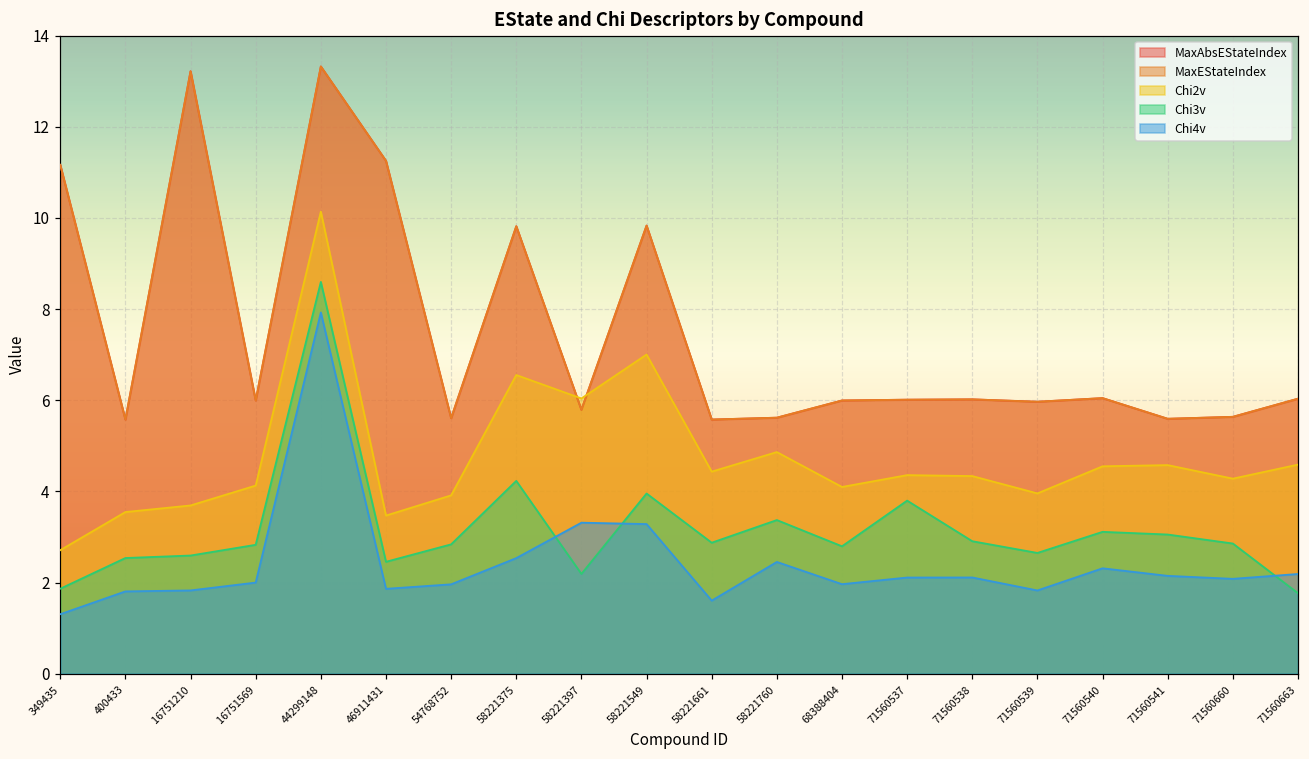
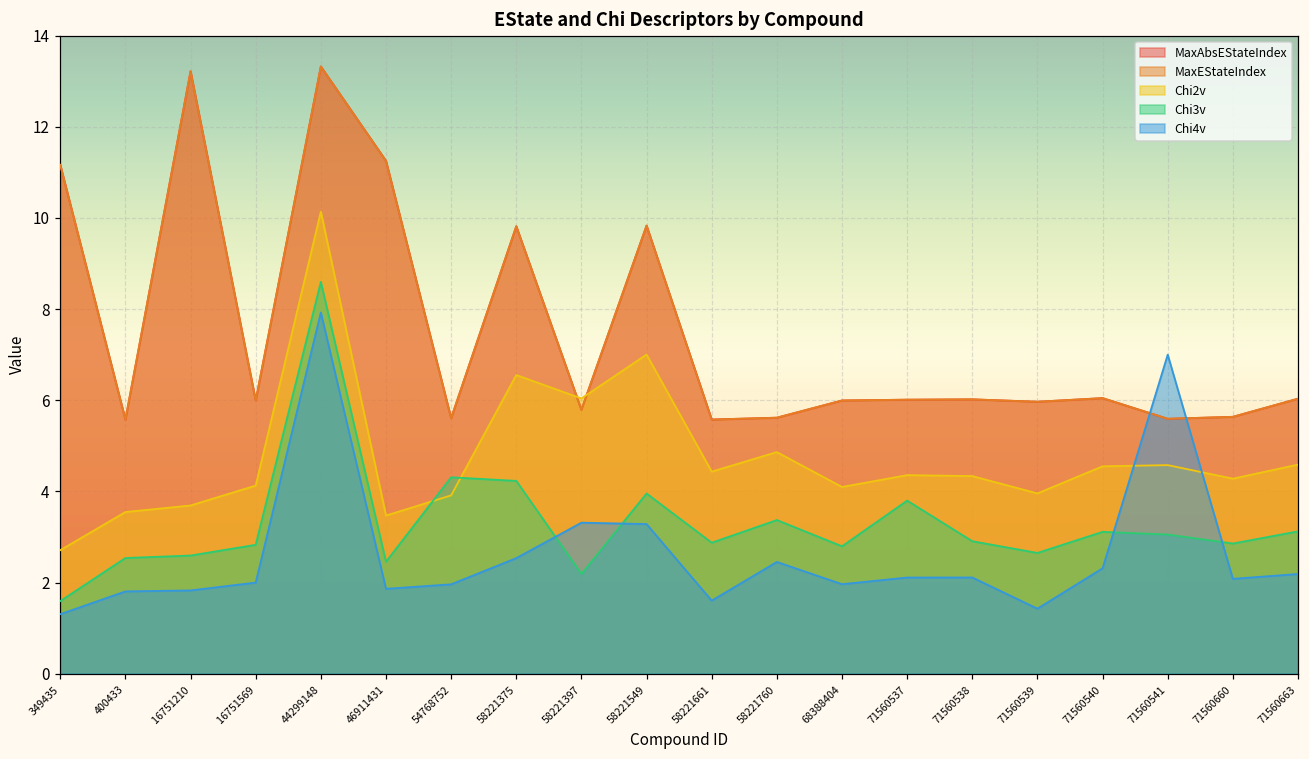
  {
    "Chi3v": {
-     "349435": 1.9,
+     "349435": 1.6,
      "400433": 2.5,
      "16751210": 2.6,
      "16751569": 2.8,
      "44299148": 8.6,
      "46911431": 2.5,
-     "54768752": 2.8,
+     "54768752": 4.3,
      "58221375": 4.2,
      "58221397": 2.2,
      "58221549": 4.0,
      "58221661": 2.9,
      "58221760": 3.4,
      "68388404": 2.8,
      "71560537": 3.8,
      "71560538": 2.9,
      "71560539": 2.7,
      "71560540": 3.1,
      "71560541": 3.1,
      "71560660": 2.9,
-     "71560663": 1.8
+     "71560663": 3.1
    },
    "Chi4v": {
      "349435": 1.3,
      "400433": 1.8,
      "16751210": 1.8,
      "16751569": 2.0,
      "44299148": 7.9,
      "46911431": 1.9,
      "54768752": 2.0,
      "58221375": 2.5,
      "58221397": 3.3,
      "58221549": 3.3,
      "58221661": 1.6,
      "58221760": 2.5,
      "68388404": 2.0,
      "71560537": 2.1,
      "71560538": 2.1,
-     "71560539": 1.8,
+     "71560539": 1.4,
      "71560540": 2.3,
-     "71560541": 2.1,
+     "71560541": 7.0,
      "71560660": 2.1,
      "71560663": 2.2
    }
  }
